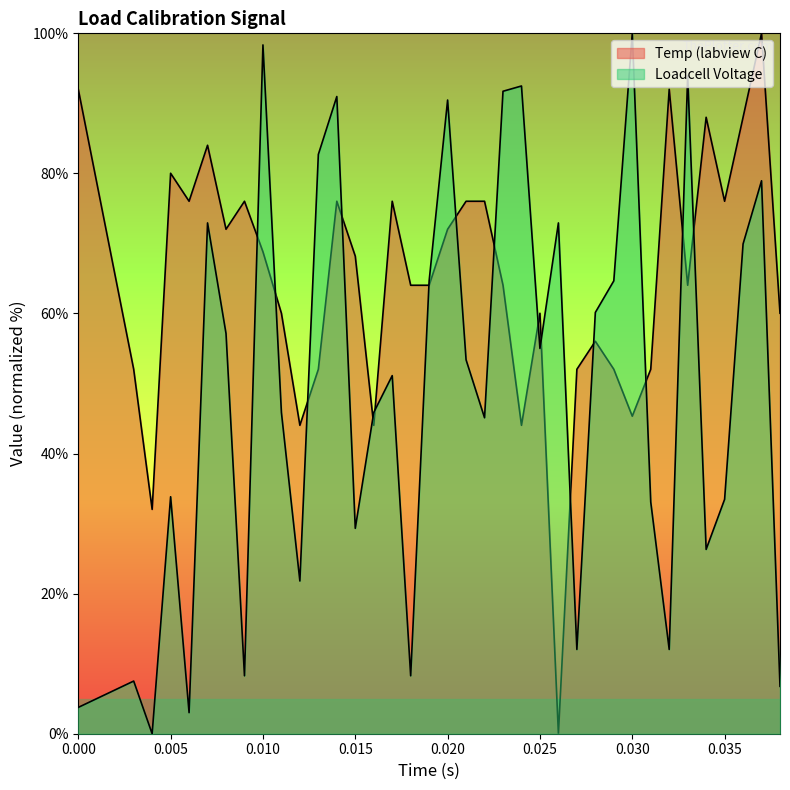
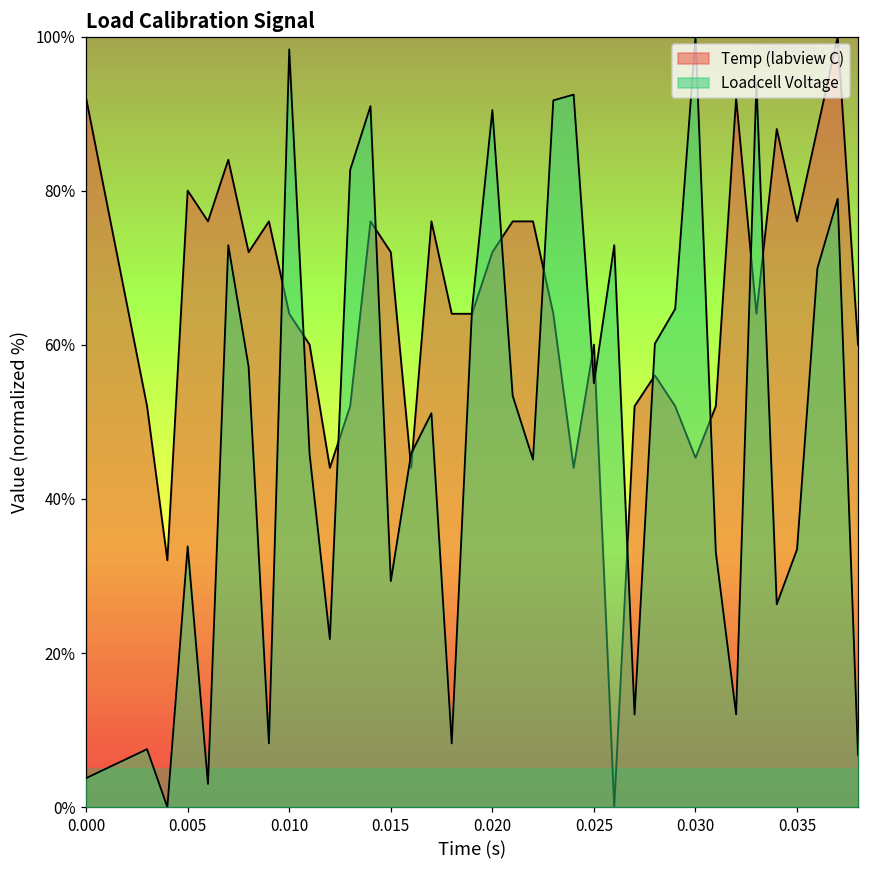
  {
    "Temp (labview C)": {
      "0.000": "92%",
      "0.005": "80%",
-     "0.010": "69%",
-     "0.015": "68%",
+     "0.010": "64%",
+     "0.015": "72%",
      "0.020": "72%",
      "0.025": "60%",
      "0.030": "45%",
      "0.035": "76%"
    },
    "Loadcell Voltage": {
      "0.005": "34%",
      "0.010": "98%",
      "0.015": "29%",
      "0.020": "90%",
      "0.025": "55%",
      "0.030": "100%",
      "0.035": "33%"
    }
  }
